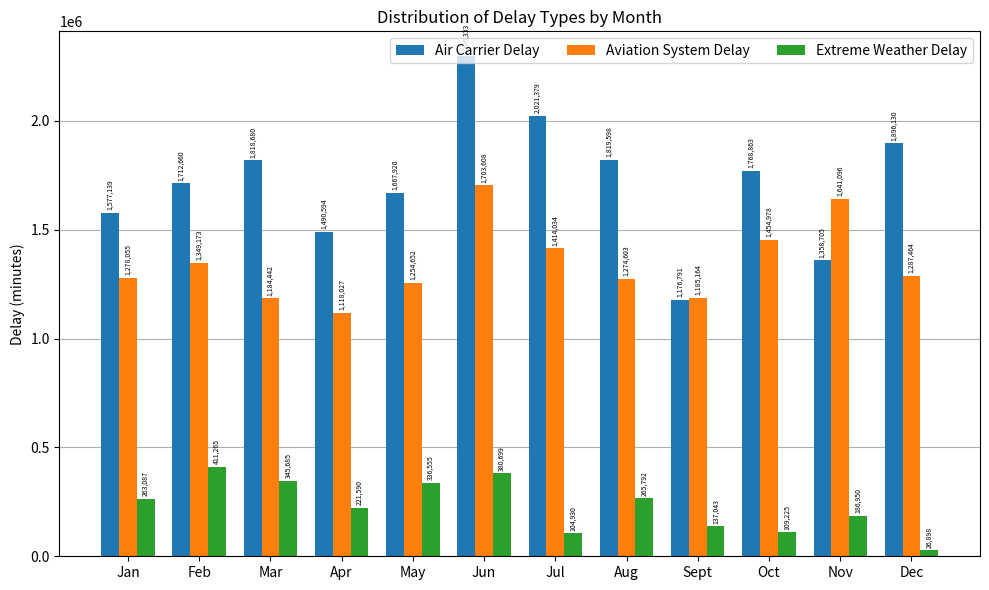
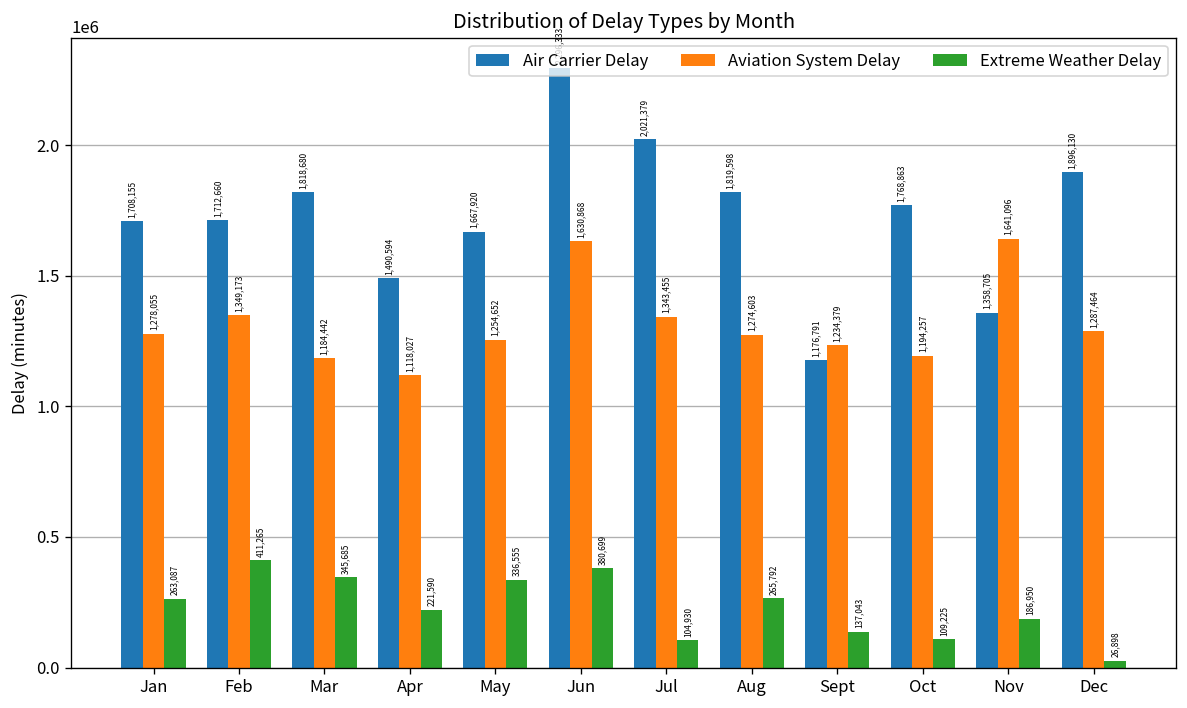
  {
    "Air Carrier Delay": {
-     "Jan": "1,577,139",
+     "Jan": "1,708,155",
      "Feb": "1,712,660",
      "Mar": "1,818,680",
      "Apr": "1,490,594",
      "May": "1,667,920",
      "Jul": "2,021,379",
      "Aug": "1,819,598",
      "Sept": "1,176,791",
      "Oct": "1,768,863",
      "Nov": "1,358,705",
      "Dec": "1,896,130"
    },
    "Aviation System Delay": {
      "Jan": "1,278,055",
      "Feb": "1,349,173",
      "Mar": "1,184,442",
      "Apr": "1,118,027",
      "May": "1,254,652",
-     "Jun": "1,703,608",
-     "Jul": "1,414,034",
+     "Jun": "1,630,868",
+     "Jul": "1,343,455",
      "Aug": "1,274,603",
-     "Sept": "1,185,164",
-     "Oct": "1,454,978",
+     "Sept": "1,234,379",
+     "Oct": "1,194,257",
      "Nov": "1,641,096",
      "Dec": "1,287,464"
    },
    "Extreme Weather Delay": {
      "Jan": "263,087",
      "Feb": "411,265",
      "Mar": "345,685",
      "Apr": "221,590",
      "May": "336,555",
      "Jun": "380,699",
      "Jul": "104,930",
      "Aug": "265,792",
      "Sept": "137,043",
      "Oct": "109,225",
      "Nov": "186,950",
      "Dec": "26,898"
    }
  }
